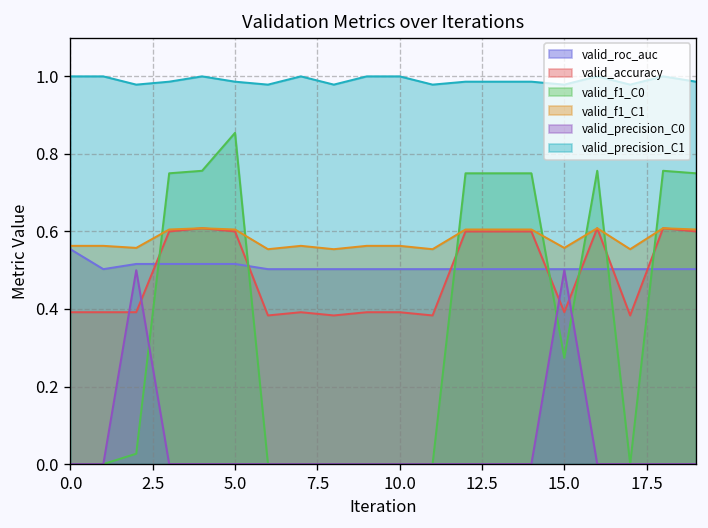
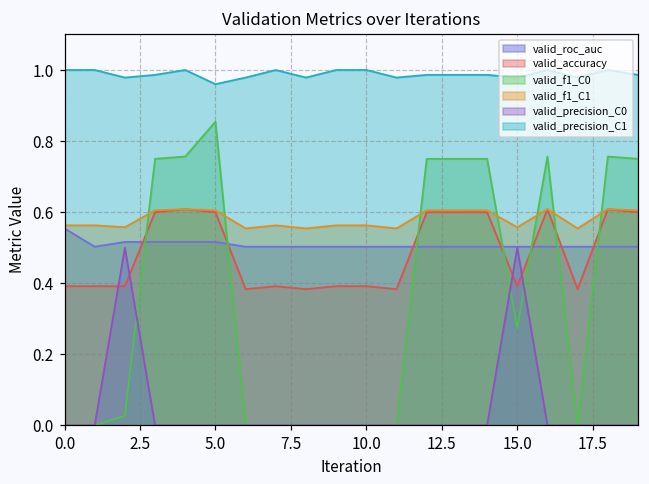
  {
    "valid_f1_C0": {
      "5.0": 0.85,
      "15.0": 0.27
    },
    "valid_precision_C1": {
      "0.0": 1.00,
-     "5.0": 0.99,
+     "5.0": 0.96,
      "10.0": 1.00
    }
  }
